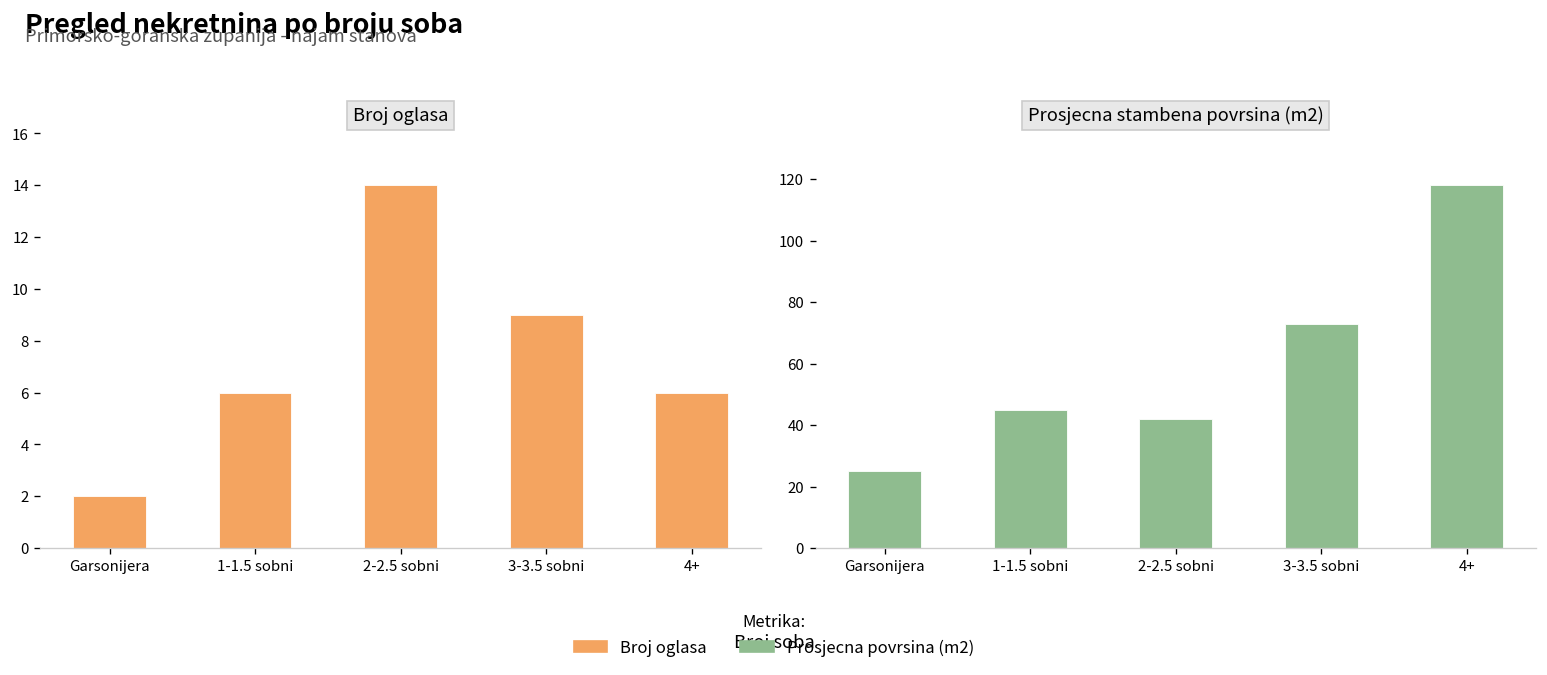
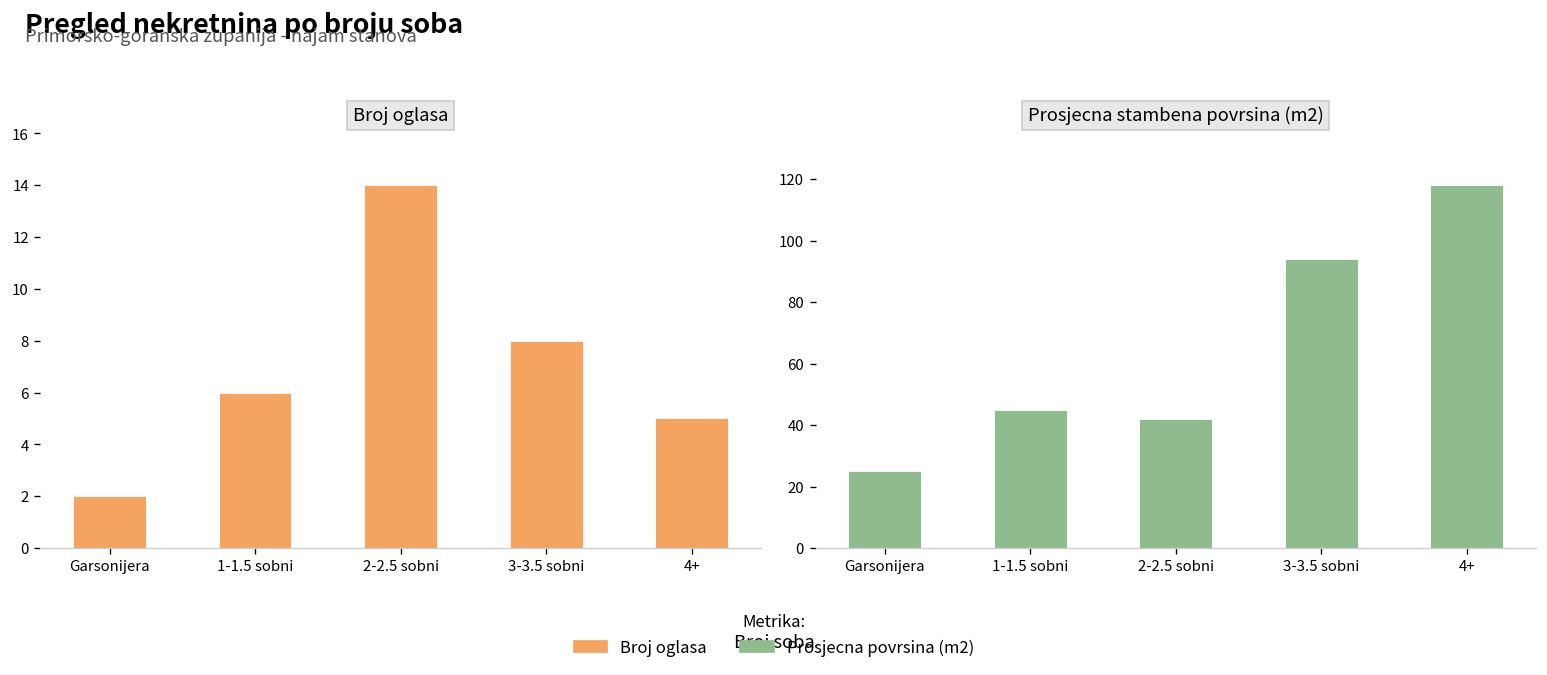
  {
    "Broj oglasa": {
      "Garsonijera": 2,
      "1-1.5 sobni": 6,
      "2-2.5 sobni": 14,
-     "3-3.5 sobni": 9,
-     "4+": 6
+     "3-3.5 sobni": 8,
+     "4+": 5
    },
    "Prosjecna stambena povrsina (m2)": {
      "Garsonijera": 25,
      "1-1.5 sobni": 45,
      "2-2.5 sobni": 42,
-     "3-3.5 sobni": 73,
+     "3-3.5 sobni": 94,
      "4+": 118
    }
  }
